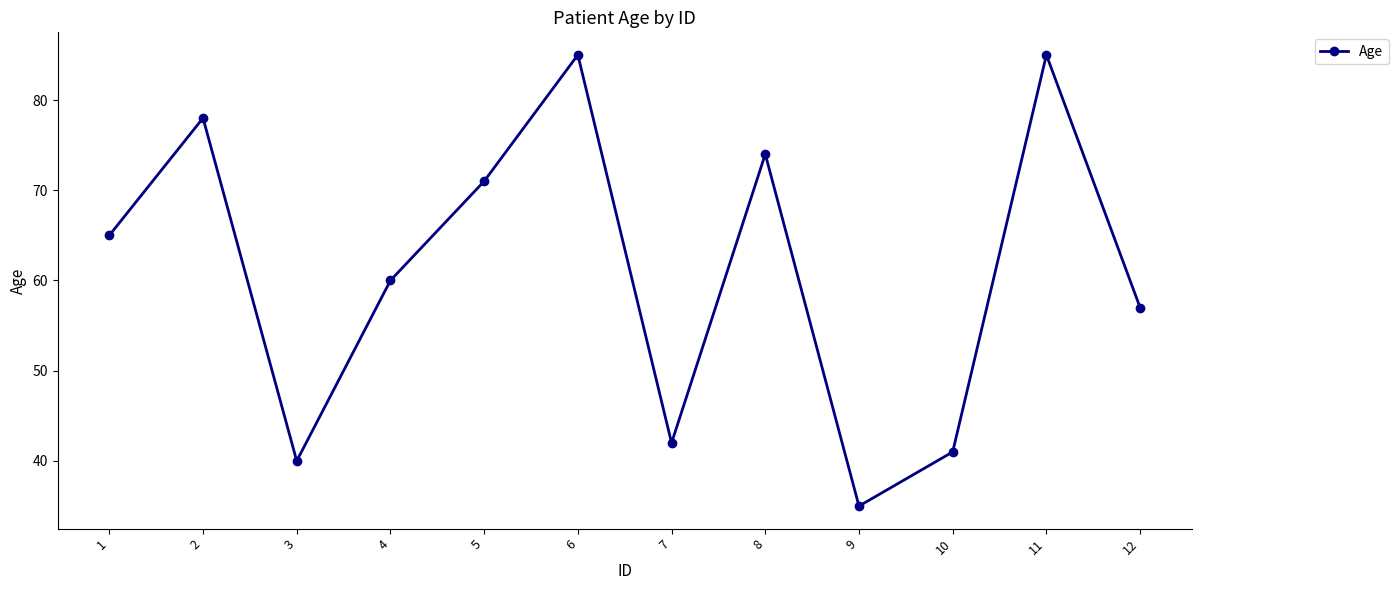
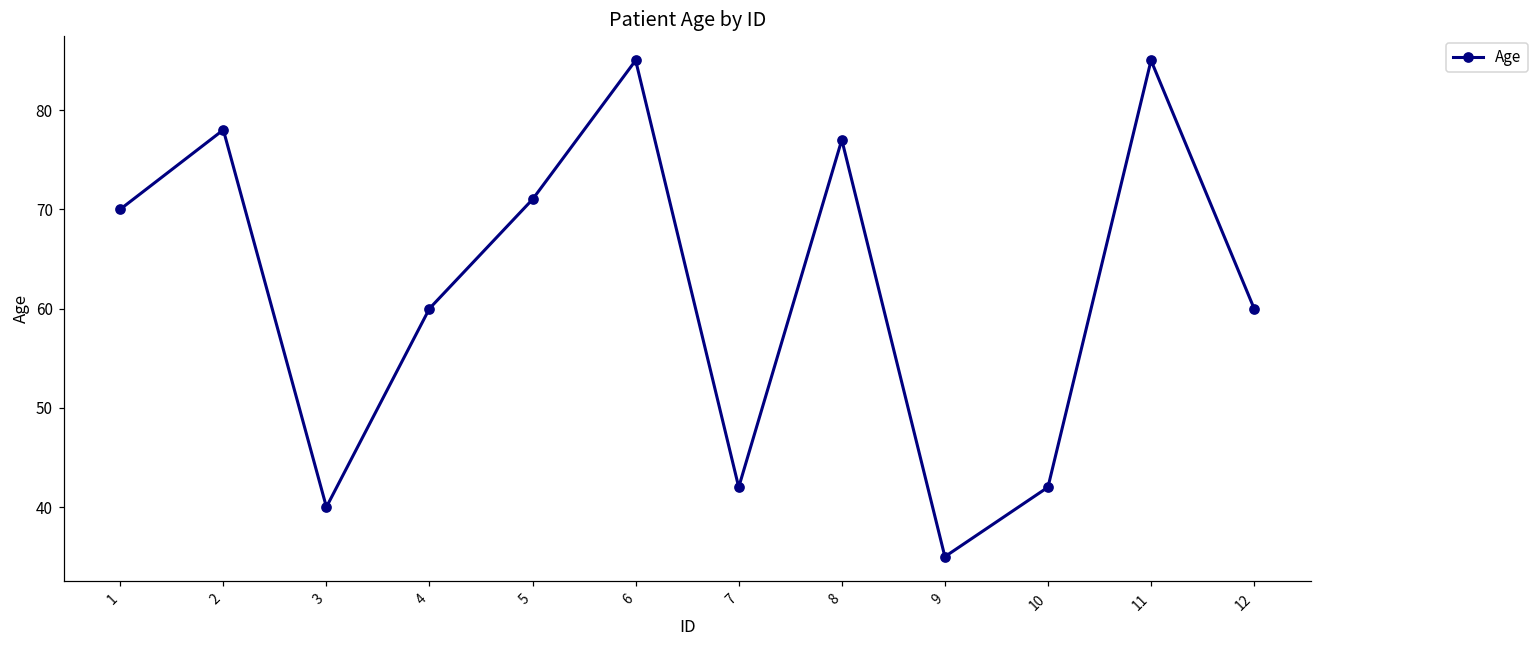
  {
-   "1": 65,
+   "1": 70,
    "2": 78,
    "3": 40,
    "4": 60,
    "5": 71,
    "6": 85,
    "7": 42,
-   "8": 74,
+   "8": 77,
    "9": 35,
-   "10": 41,
+   "10": 42,
    "11": 85,
-   "12": 57
+   "12": 60
  }
